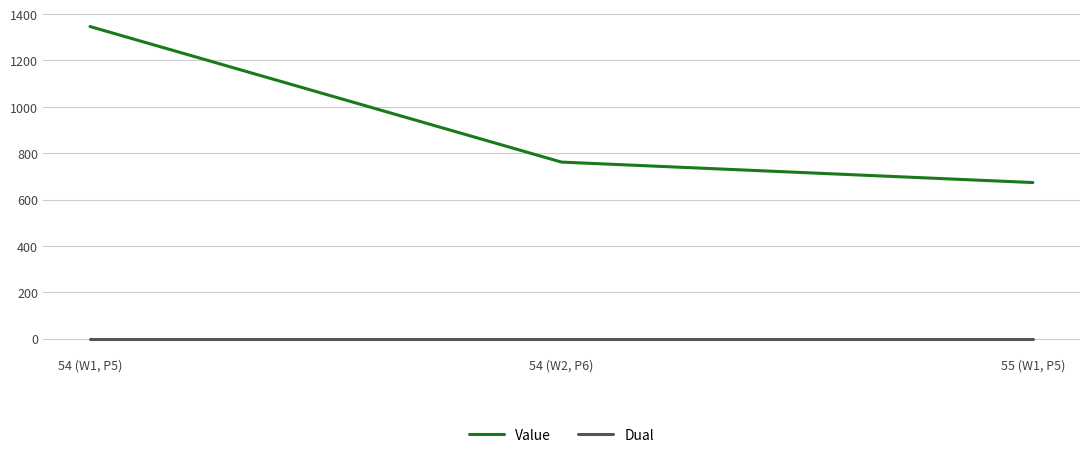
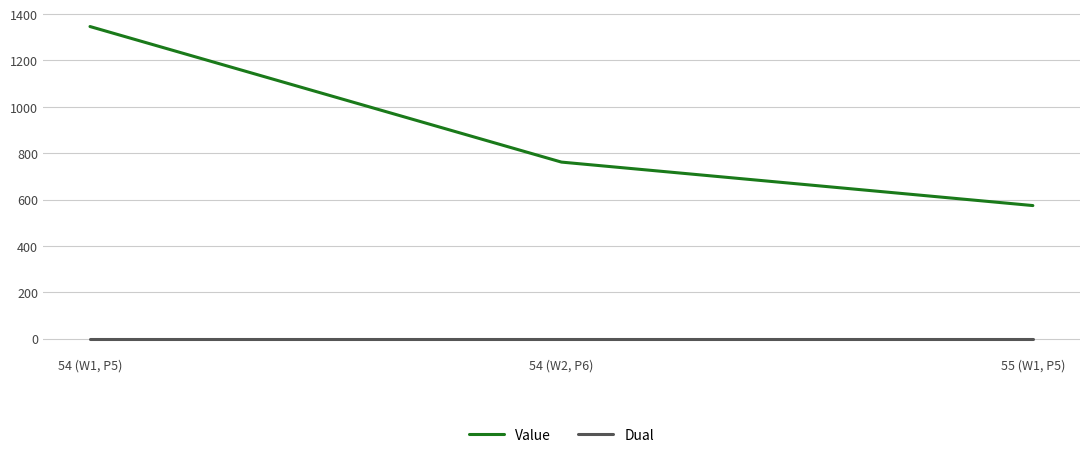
  {
    "Value": {
      "54 (W1, P5)": 1350,
      "54 (W2, P6)": 760,
-     "55 (W1, P5)": 670
+     "55 (W1, P5)": 570
    },
    "Dual": {
      "54 (W1, P5)": 0,
      "54 (W2, P6)": 0,
      "55 (W1, P5)": 0
    }
  }
